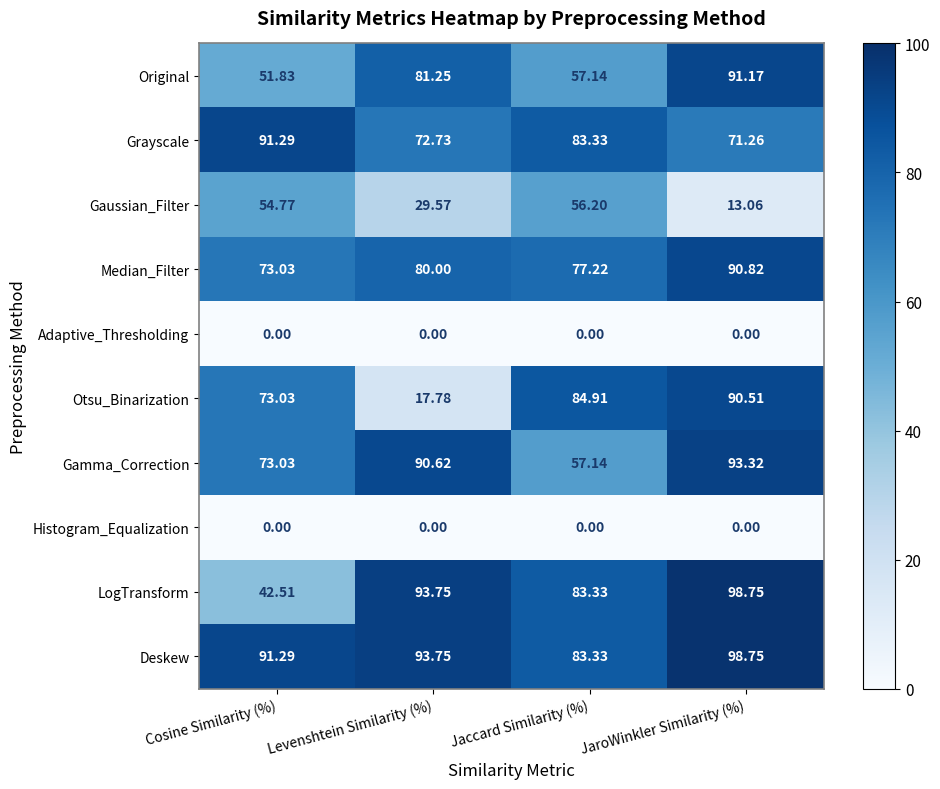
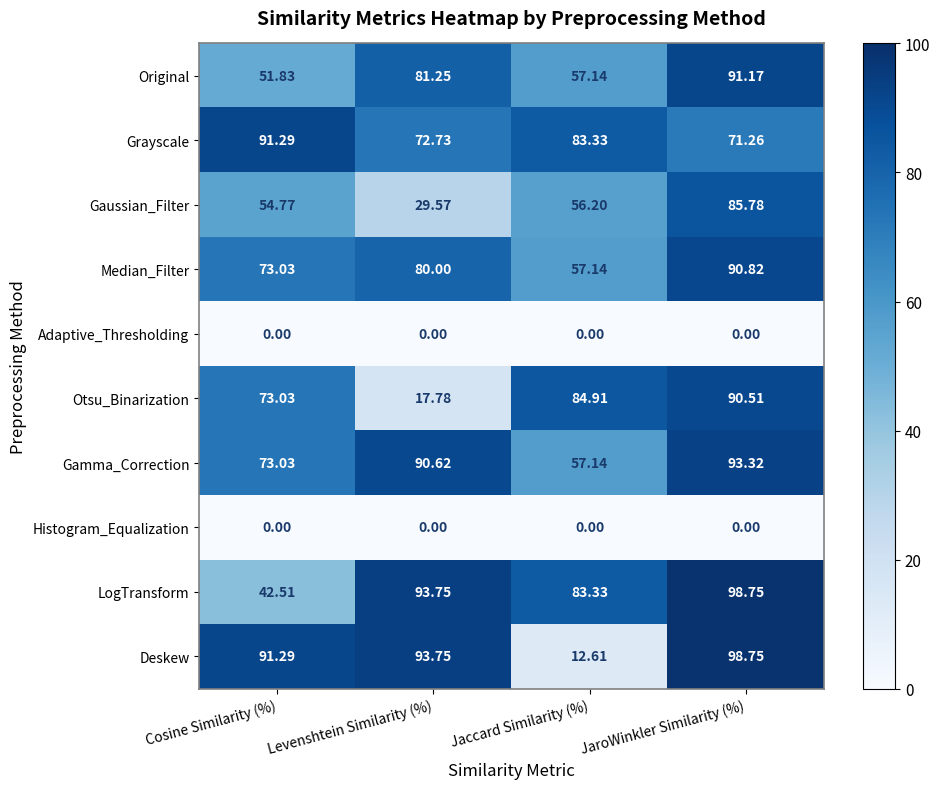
  {
    "Original": {
      "Cosine Similarity (%)": 51.83,
      "Levenshtein Similarity (%)": 81.25,
      "Jaccard Similarity (%)": 57.14,
      "JaroWinkler Similarity (%)": 91.17
    },
    "Grayscale": {
      "Cosine Similarity (%)": 91.29,
      "Levenshtein Similarity (%)": 72.73,
      "Jaccard Similarity (%)": 83.33,
      "JaroWinkler Similarity (%)": 71.26
    },
    "Gaussian_Filter": {
      "Cosine Similarity (%)": 54.77,
      "Levenshtein Similarity (%)": 29.57,
      "Jaccard Similarity (%)": 56.20,
-     "JaroWinkler Similarity (%)": 13.06
+     "JaroWinkler Similarity (%)": 85.78
    },
    "Median_Filter": {
      "Cosine Similarity (%)": 73.03,
      "Levenshtein Similarity (%)": 80.00,
-     "Jaccard Similarity (%)": 77.22,
+     "Jaccard Similarity (%)": 57.14,
      "JaroWinkler Similarity (%)": 90.82
    },
    "Adaptive_Thresholding": {
      "Cosine Similarity (%)": 0.00,
      "Levenshtein Similarity (%)": 0.00,
      "Jaccard Similarity (%)": 0.00,
      "JaroWinkler Similarity (%)": 0.00
    },
    "Otsu_Binarization": {
      "Cosine Similarity (%)": 73.03,
      "Levenshtein Similarity (%)": 17.78,
      "Jaccard Similarity (%)": 84.91,
      "JaroWinkler Similarity (%)": 90.51
    },
    "Gamma_Correction": {
      "Cosine Similarity (%)": 73.03,
      "Levenshtein Similarity (%)": 90.62,
      "Jaccard Similarity (%)": 57.14,
      "JaroWinkler Similarity (%)": 93.32
    },
    "Histogram_Equalization": {
      "Cosine Similarity (%)": 0.00,
      "Levenshtein Similarity (%)": 0.00,
      "Jaccard Similarity (%)": 0.00,
      "JaroWinkler Similarity (%)": 0.00
    },
    "LogTransform": {
      "Cosine Similarity (%)": 42.51,
      "Levenshtein Similarity (%)": 93.75,
      "Jaccard Similarity (%)": 83.33,
      "JaroWinkler Similarity (%)": 98.75
    },
    "Deskew": {
      "Cosine Similarity (%)": 91.29,
      "Levenshtein Similarity (%)": 93.75,
-     "Jaccard Similarity (%)": 83.33,
+     "Jaccard Similarity (%)": 12.61,
      "JaroWinkler Similarity (%)": 98.75
    }
  }
